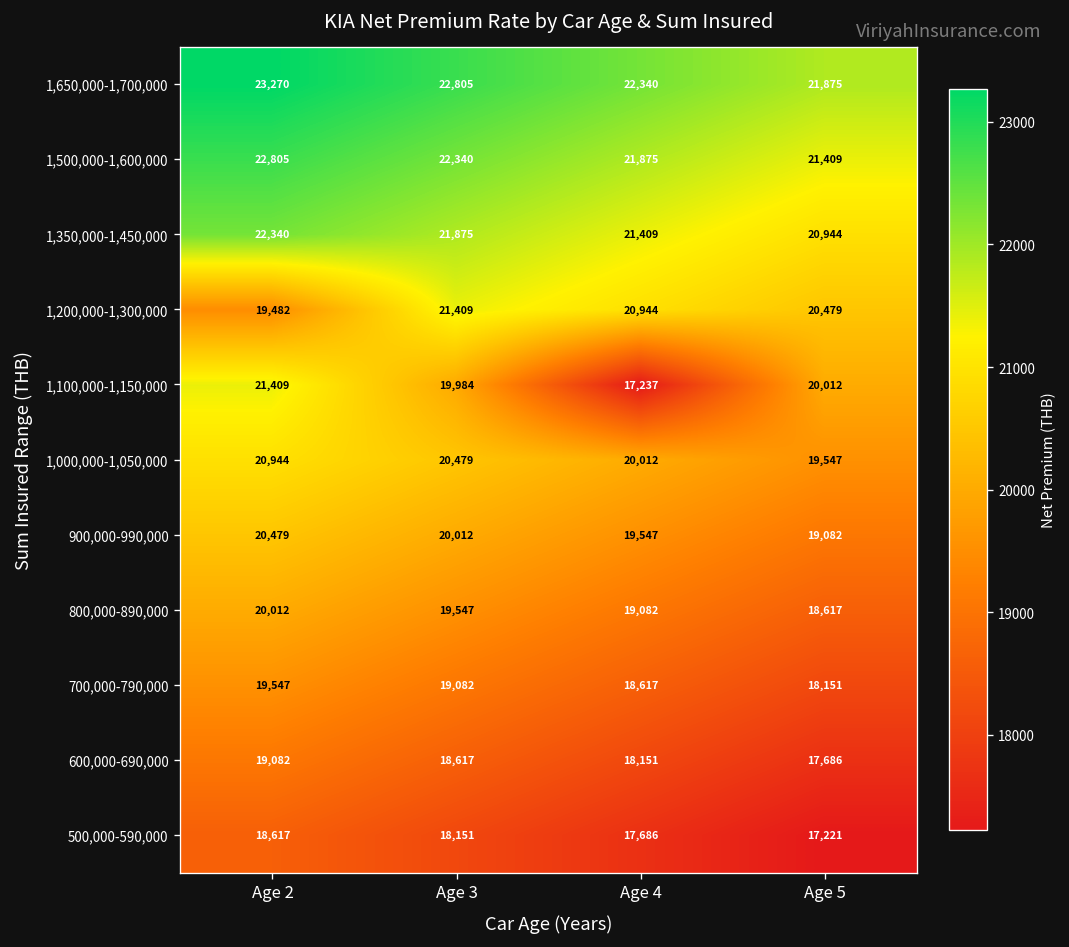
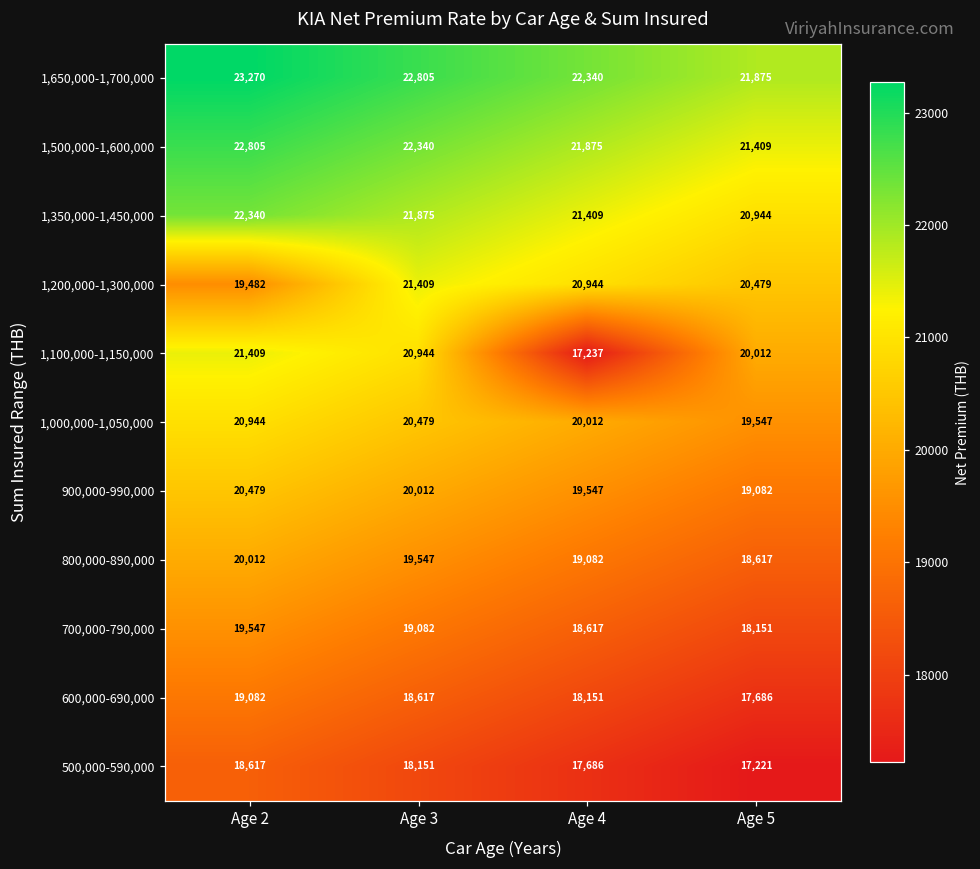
  {
    "1,650,000-1,700,000": {
      "Age 2": "23,270",
      "Age 3": "22,805",
      "Age 4": "22,340",
      "Age 5": "21,875"
    },
    "1,500,000-1,600,000": {
      "Age 2": "22,805",
      "Age 3": "22,340",
      "Age 4": "21,875",
      "Age 5": "21,409"
    },
    "1,350,000-1,450,000": {
      "Age 2": "22,340",
      "Age 3": "21,875",
      "Age 4": "21,409",
      "Age 5": "20,944"
    },
    "1,200,000-1,300,000": {
      "Age 2": "19,482",
      "Age 3": "21,409",
      "Age 4": "20,944",
      "Age 5": "20,479"
    },
    "1,100,000-1,150,000": {
      "Age 2": "21,409",
-     "Age 3": "19,984",
+     "Age 3": "20,944",
      "Age 4": "17,237",
      "Age 5": "20,012"
    },
    "1,000,000-1,050,000": {
      "Age 2": "20,944",
      "Age 3": "20,479",
      "Age 4": "20,012",
      "Age 5": "19,547"
    },
    "900,000-990,000": {
      "Age 2": "20,479",
      "Age 3": "20,012",
      "Age 4": "19,547",
      "Age 5": "19,082"
    },
    "800,000-890,000": {
      "Age 2": "20,012",
      "Age 3": "19,547",
      "Age 4": "19,082",
      "Age 5": "18,617"
    },
    "700,000-790,000": {
      "Age 2": "19,547",
      "Age 3": "19,082",
      "Age 4": "18,617",
      "Age 5": "18,151"
    },
    "600,000-690,000": {
      "Age 2": "19,082",
      "Age 3": "18,617",
      "Age 4": "18,151",
      "Age 5": "17,686"
    },
    "500,000-590,000": {
      "Age 2": "18,617",
      "Age 3": "18,151",
      "Age 4": "17,686",
      "Age 5": "17,221"
    }
  }
